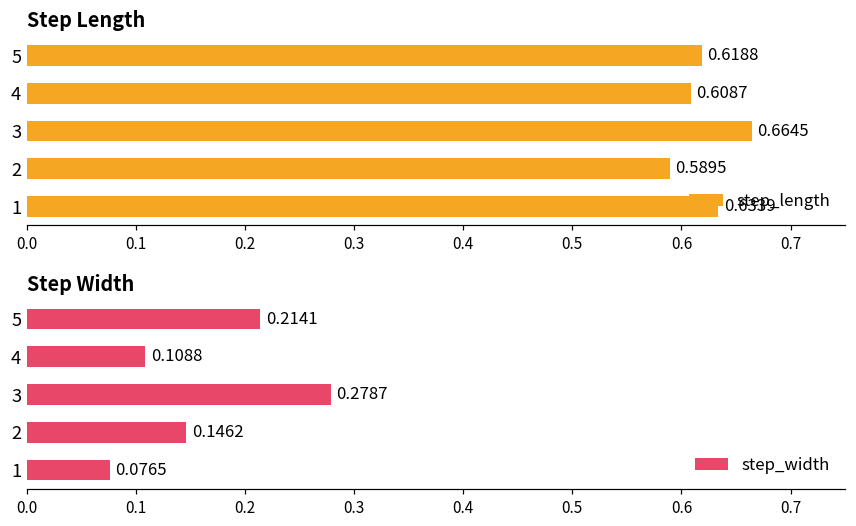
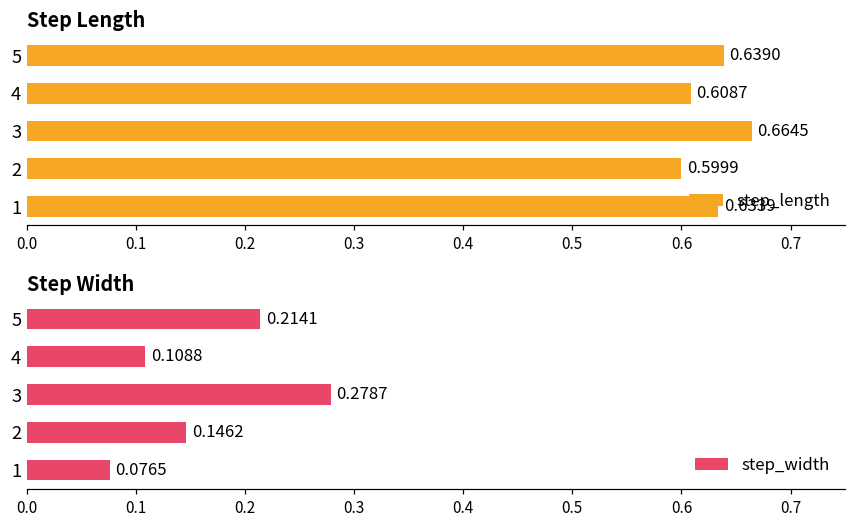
  {
    "Step Length": {
-     "5": 0.6188,
+     "5": 0.6390,
      "4": 0.6087,
      "3": 0.6645,
-     "2": 0.5895,
+     "2": 0.5999,
      "1": 0.6339
    },
    "Step Width": {
      "5": 0.2141,
      "4": 0.1088,
      "3": 0.2787,
      "2": 0.1462,
      "1": 0.0765
    }
  }
